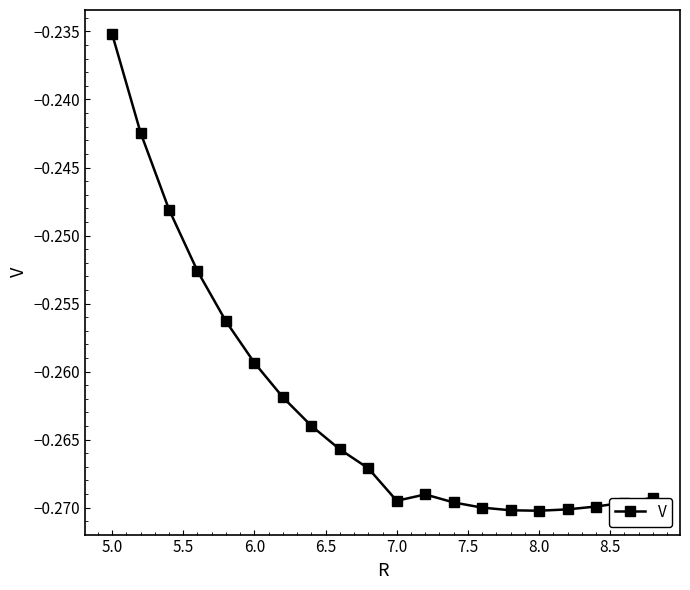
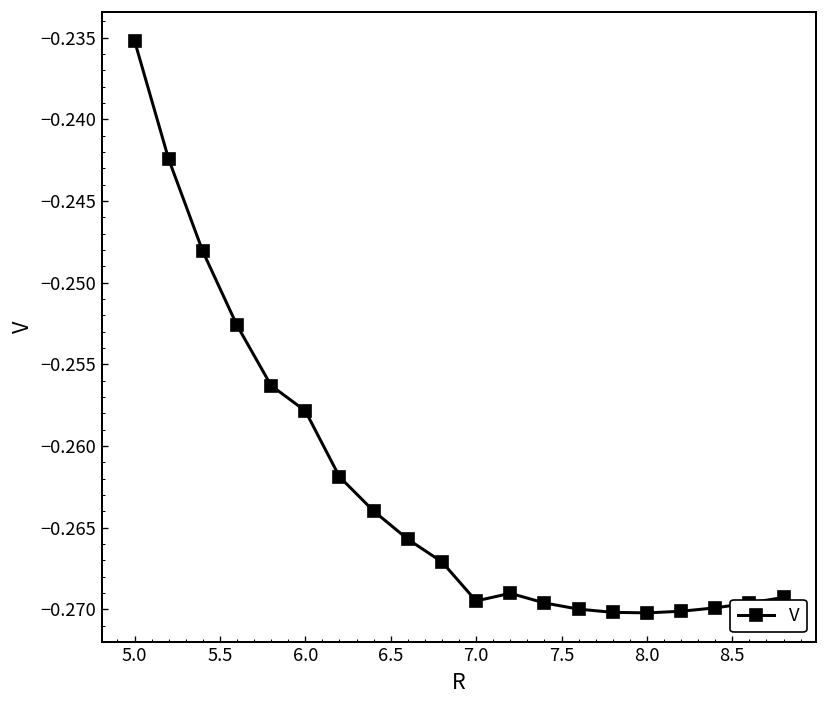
  {
    "5.0": -0.2352,
-   "6.0": -0.2594,
+   "6.0": -0.2579,
    "7.0": -0.2695,
    "8.0": -0.2702
  }
